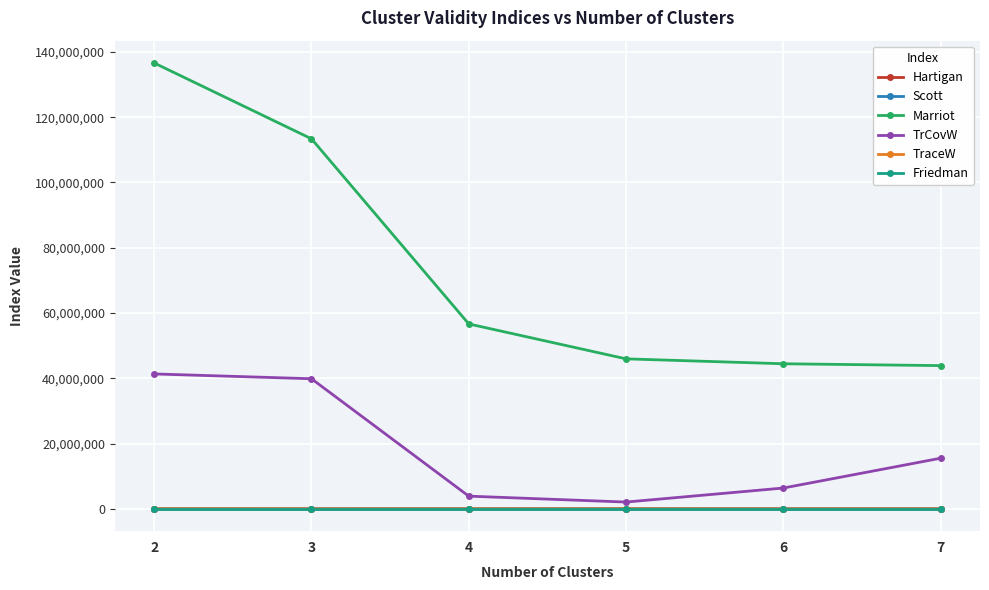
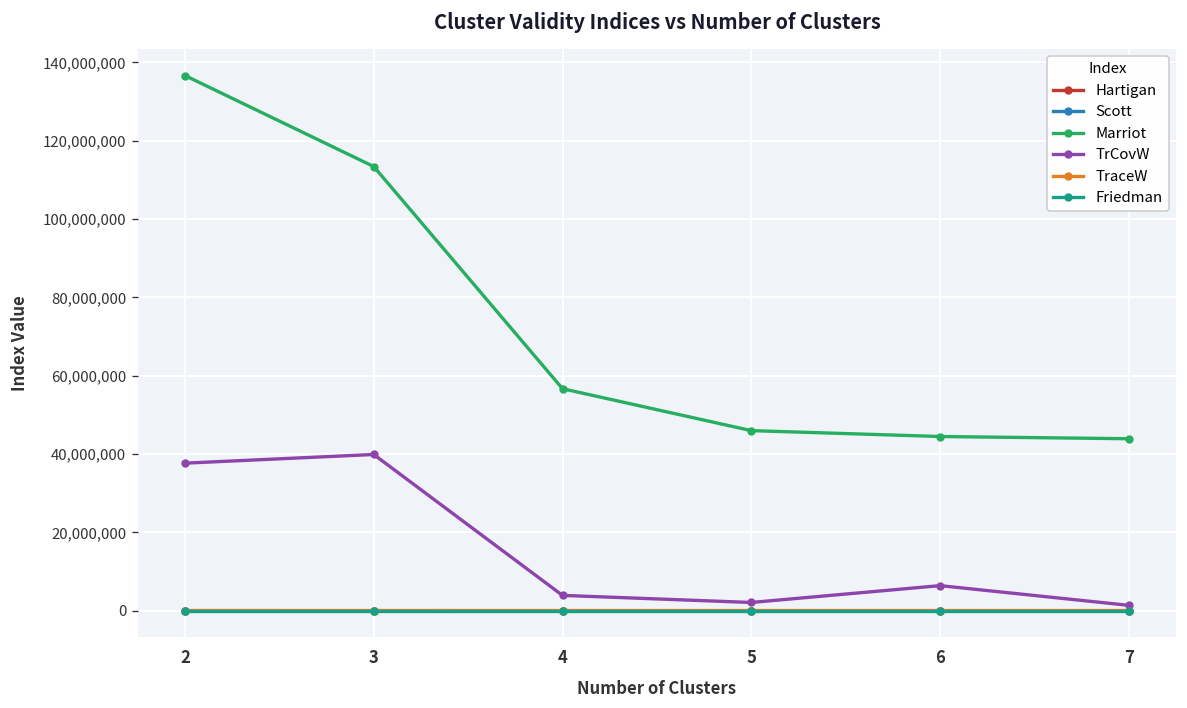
  {
    "TrCovW": {
-     "2": "41,000,000",
+     "2": "38,000,000",
      "3": "40,000,000",
      "4": "4,000,000",
      "5": "2,000,000",
      "6": "6,000,000",
-     "7": "16,000,000"
+     "7": "1,000,000"
    }
  }
